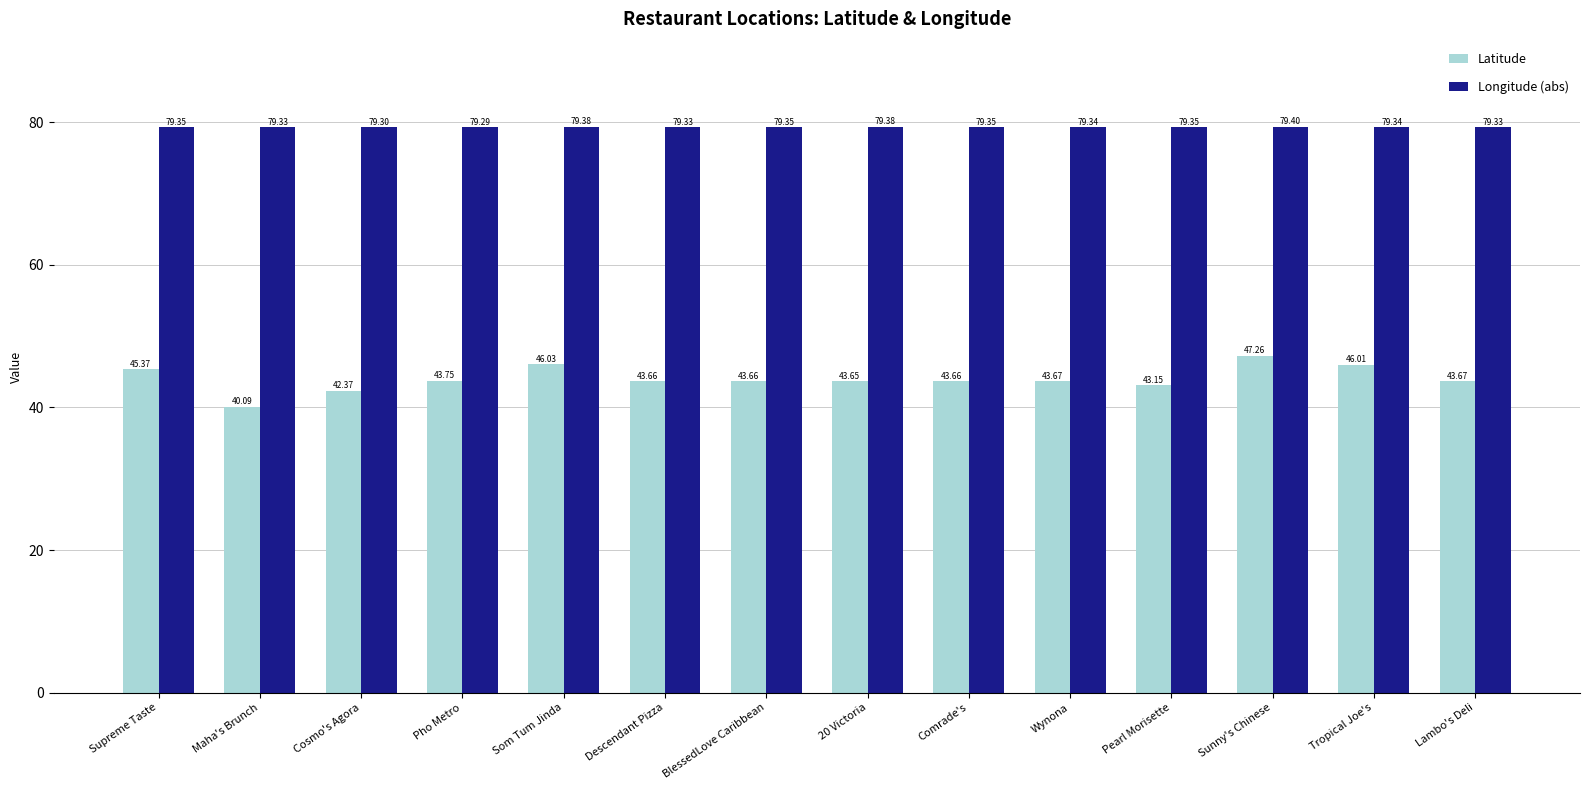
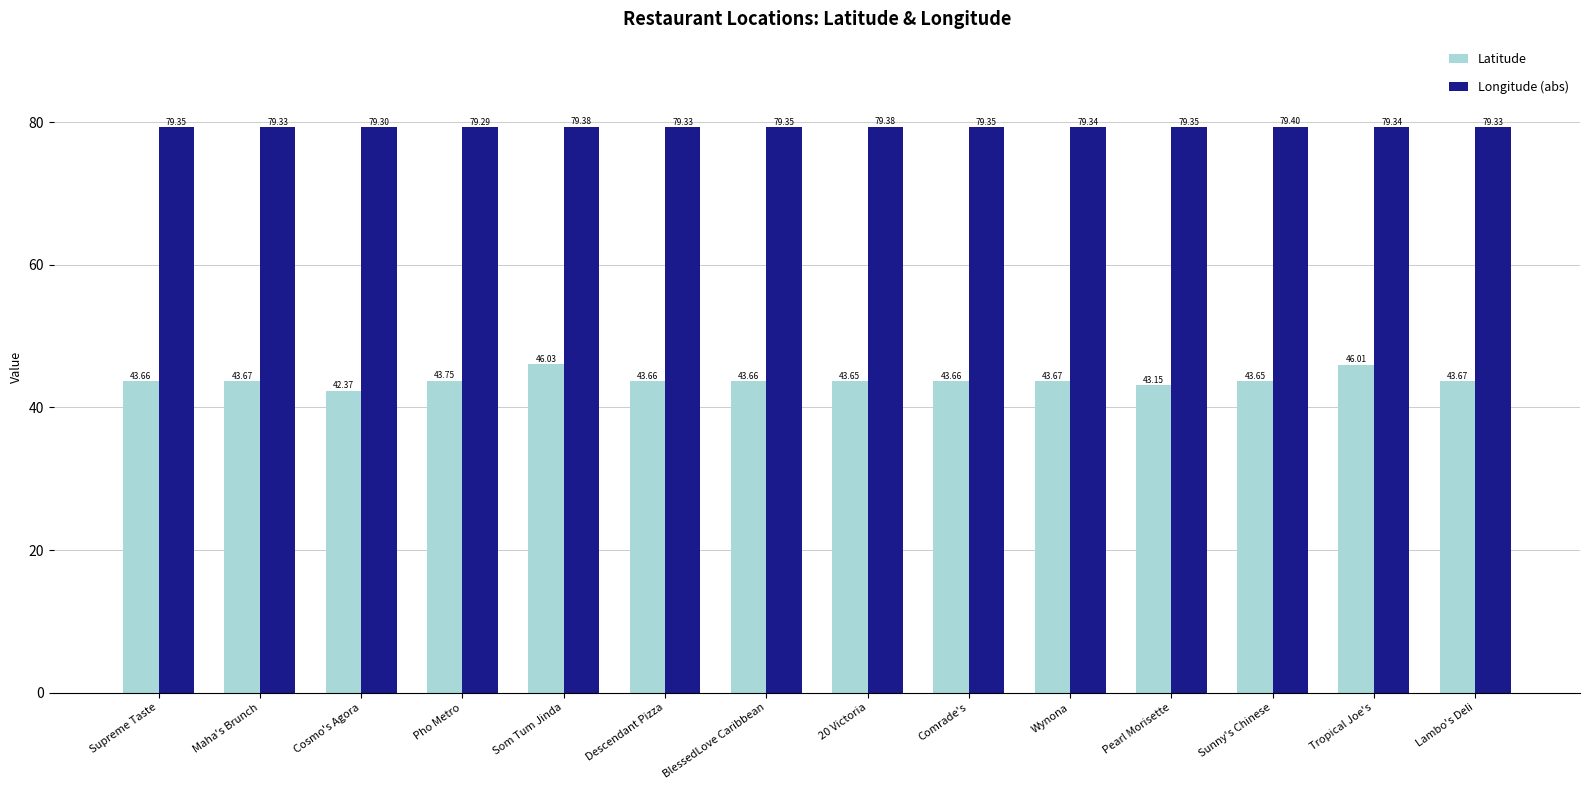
  {
    "Latitude": {
-     "Supreme Taste": 45.37,
-     "Maha's Brunch": 40.09,
+     "Supreme Taste": 43.66,
+     "Maha's Brunch": 43.67,
      "Cosmo's Agora": 42.37,
      "Pho Metro": 43.75,
      "Som Tum Jinda": 46.03,
      "Descendant Pizza": 43.66,
      "BlessedLove Caribbean": 43.66,
      "20 Victoria": 43.65,
      "Comrade's": 43.66,
      "Wynona": 43.67,
      "Pearl Morisette": 43.15,
-     "Sunny's Chinese": 47.26,
+     "Sunny's Chinese": 43.65,
      "Tropical Joe's": 46.01,
      "Lambo's Deli": 43.67
    },
    "Longitude (abs)": {
      "Supreme Taste": 79.35,
      "Maha's Brunch": 79.33,
      "Cosmo's Agora": 79.30,
      "Pho Metro": 79.29,
      "Som Tum Jinda": 79.38,
      "Descendant Pizza": 79.33,
      "BlessedLove Caribbean": 79.35,
      "20 Victoria": 79.38,
      "Comrade's": 79.35,
      "Wynona": 79.34,
      "Pearl Morisette": 79.35,
      "Sunny's Chinese": 79.40,
      "Tropical Joe's": 79.34,
      "Lambo's Deli": 79.33
    }
  }
